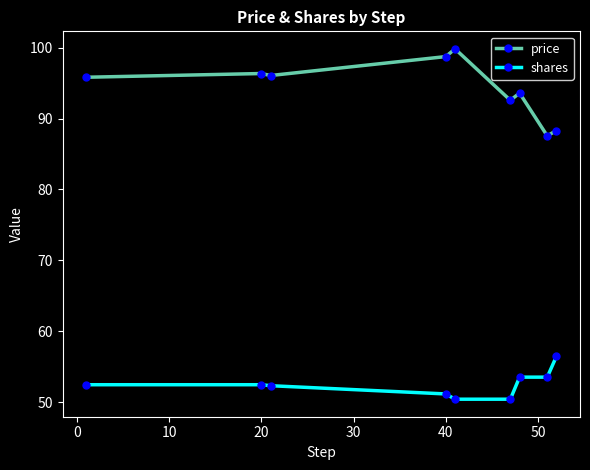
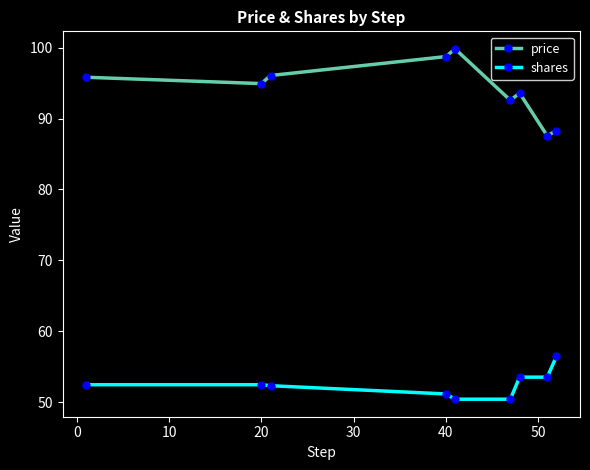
  {
    "price": {
-     "20": 96,
+     "20": 95,
      "40": 99
    },
    "shares": {
      "20": 52,
      "40": 51
    }
  }
